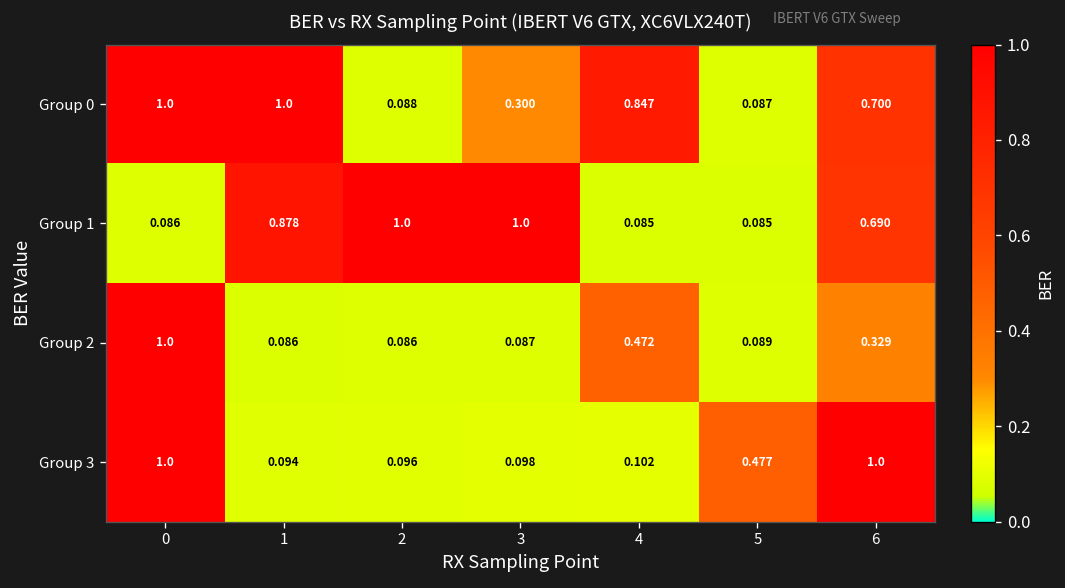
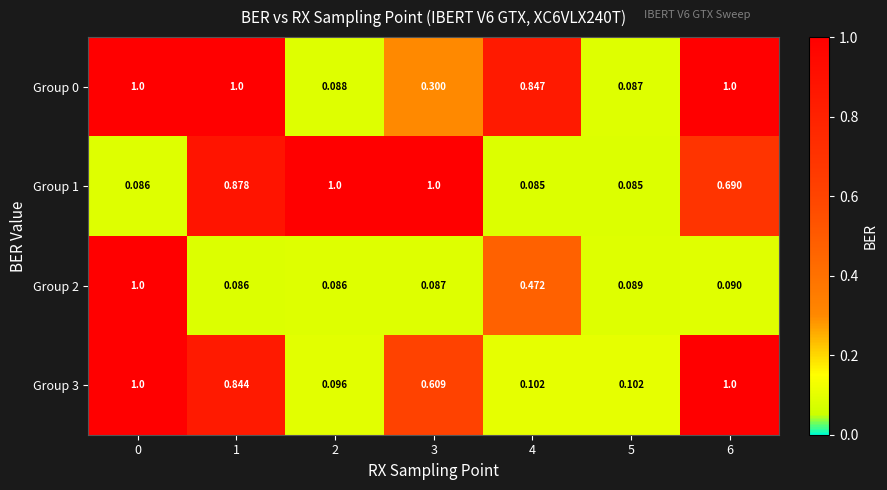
  {
    "Group 0": {
      "0": 1.0,
      "1": 1.0,
      "2": 0.088,
      "3": 0.300,
      "4": 0.847,
      "5": 0.087,
-     "6": 0.700
+     "6": 1.0
    },
    "Group 1": {
      "0": 0.086,
      "1": 0.878,
      "2": 1.0,
      "3": 1.0,
      "4": 0.085,
      "5": 0.085,
      "6": 0.690
    },
    "Group 2": {
      "0": 1.0,
      "1": 0.086,
      "2": 0.086,
      "3": 0.087,
      "4": 0.472,
      "5": 0.089,
-     "6": 0.329
+     "6": 0.090
    },
    "Group 3": {
      "0": 1.0,
-     "1": 0.094,
+     "1": 0.844,
      "2": 0.096,
-     "3": 0.098,
+     "3": 0.609,
      "4": 0.102,
-     "5": 0.477,
+     "5": 0.102,
      "6": 1.0
    }
  }
